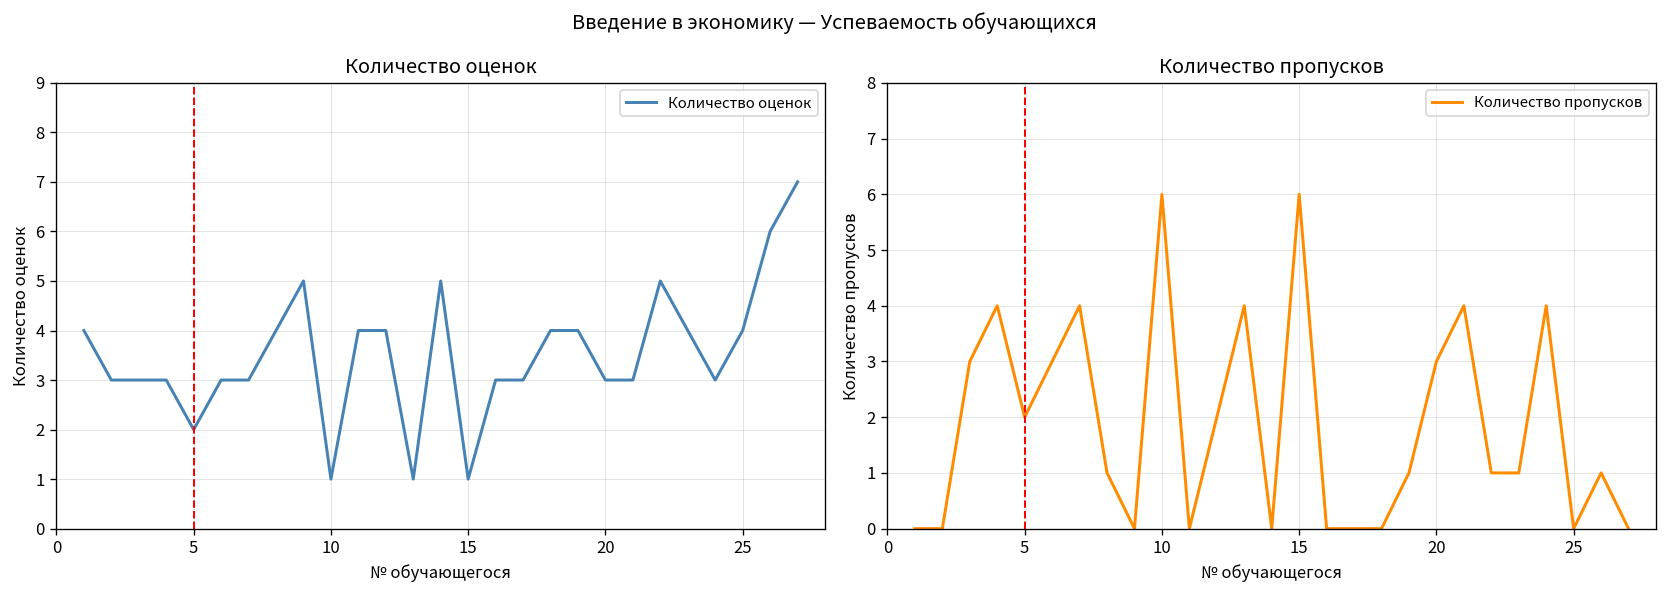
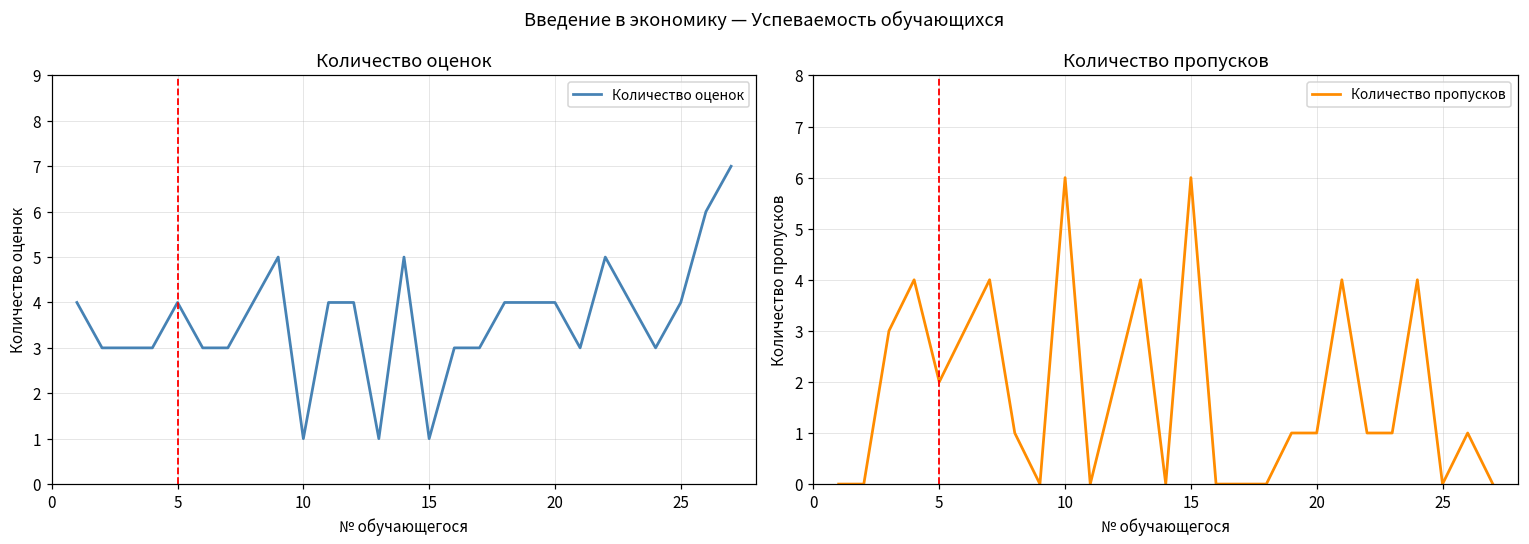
  {
    "Количество оценок": {
-     "5": 2,
+     "5": 4,
      "10": 1,
      "15": 1,
-     "20": 3,
+     "20": 4,
      "25": 4
    },
    "Количество пропусков": {
      "5": 2,
      "10": 6,
      "15": 6,
-     "20": 3,
+     "20": 1,
      "25": 0
    }
  }
